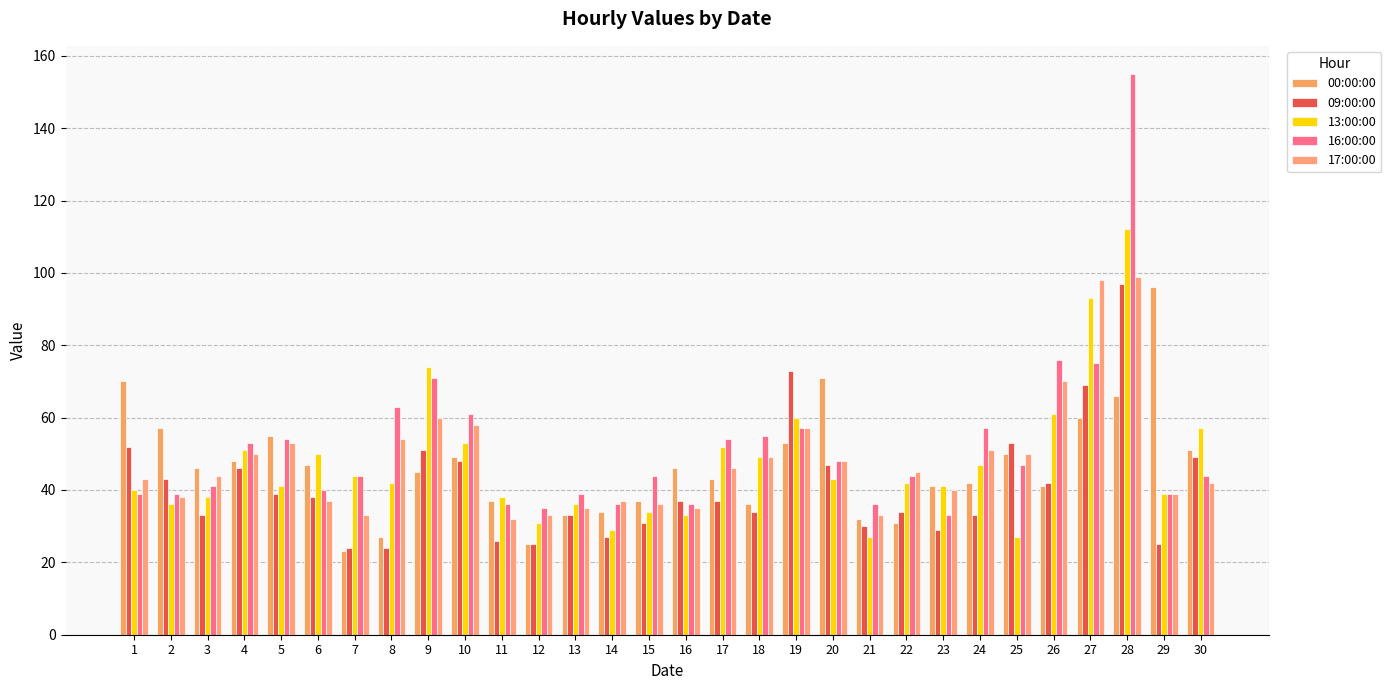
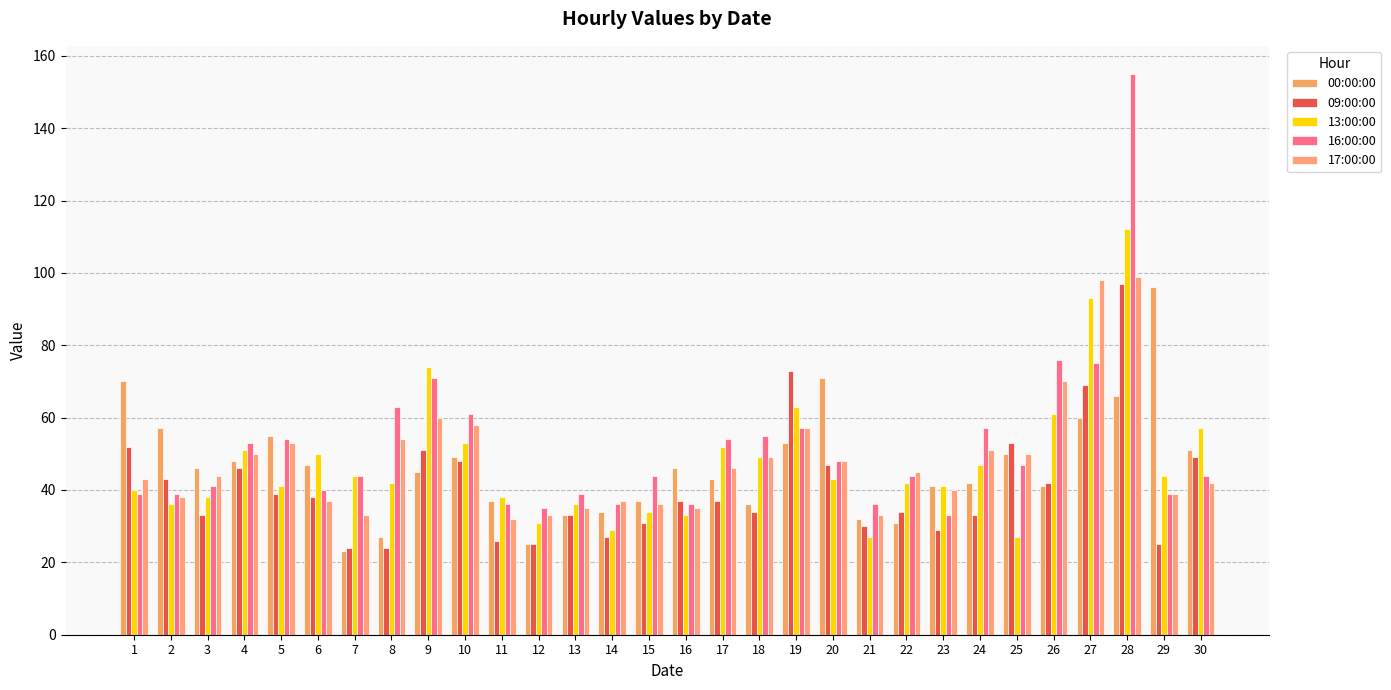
  {
    "09:00:00": {
      "1": 52,
      "2": 43,
      "3": 33,
      "4": 46,
      "5": 39,
      "6": 38,
      "7": 24,
      "8": 24,
      "9": 51,
      "10": 48,
      "11": 26,
      "12": 25,
      "13": 33,
      "14": 27,
      "15": 31,
      "16": 37,
      "17": 37,
      "18": 34,
      "19": 73,
      "20": 47,
      "21": 30,
      "22": 34,
      "23": 29,
      "24": 33,
      "25": 53,
      "26": 42,
      "27": 69,
      "28": 97,
      "29": 25,
      "30": 49
    },
    "13:00:00": {
      "1": 40,
      "2": 36,
      "3": 38,
      "4": 51,
      "5": 41,
      "6": 50,
      "7": 44,
      "8": 42,
      "9": 74,
      "10": 53,
      "11": 38,
      "12": 31,
      "13": 36,
      "14": 29,
      "15": 34,
      "16": 33,
      "17": 52,
      "18": 49,
-     "19": 60,
+     "19": 63,
      "20": 43,
      "21": 27,
      "22": 42,
      "23": 41,
      "24": 47,
      "25": 27,
      "26": 61,
      "27": 93,
      "28": 112,
-     "29": 39,
+     "29": 44,
      "30": 57
    }
  }
